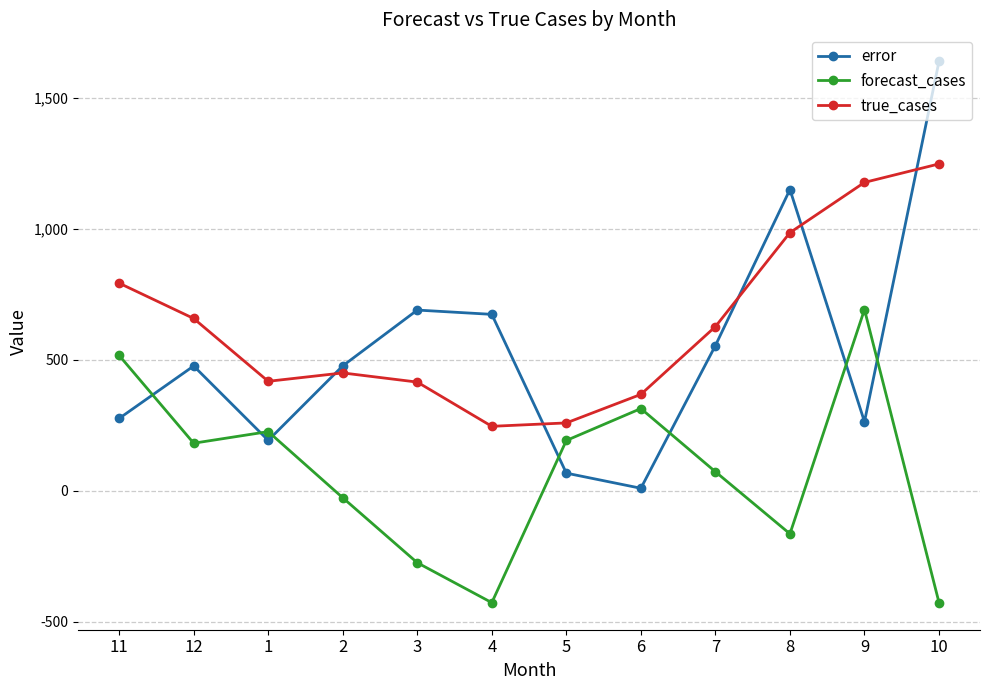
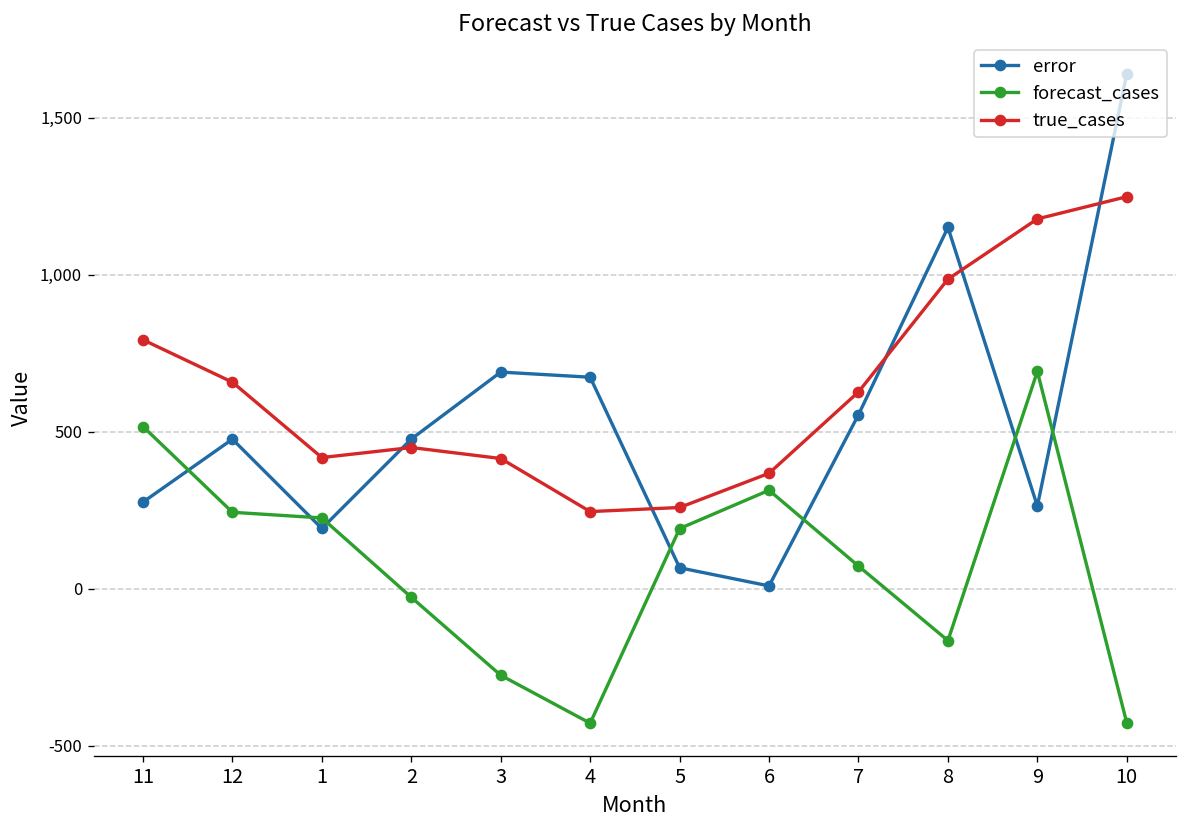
  {
    "error": {
      "11": "280",
      "12": "480",
      "1": "190",
      "2": "480",
      "3": "690",
      "4": "670",
      "5": "70",
      "6": "10",
      "7": "550",
      "8": "1,150",
      "9": "260"
    },
    "forecast_cases": {
      "11": "520",
-     "12": "180",
+     "12": "240",
      "1": "230",
      "2": "-30",
      "3": "-280",
      "4": "-430",
      "5": "190",
      "6": "310",
      "7": "70",
      "8": "-160",
      "9": "690",
      "10": "-430"
    },
    "true_cases": {
      "11": "790",
      "12": "660",
      "1": "420",
      "2": "450",
      "3": "420",
      "4": "250",
      "5": "260",
      "6": "370",
      "7": "630",
      "8": "990",
      "9": "1,180",
      "10": "1,250"
    }
  }
